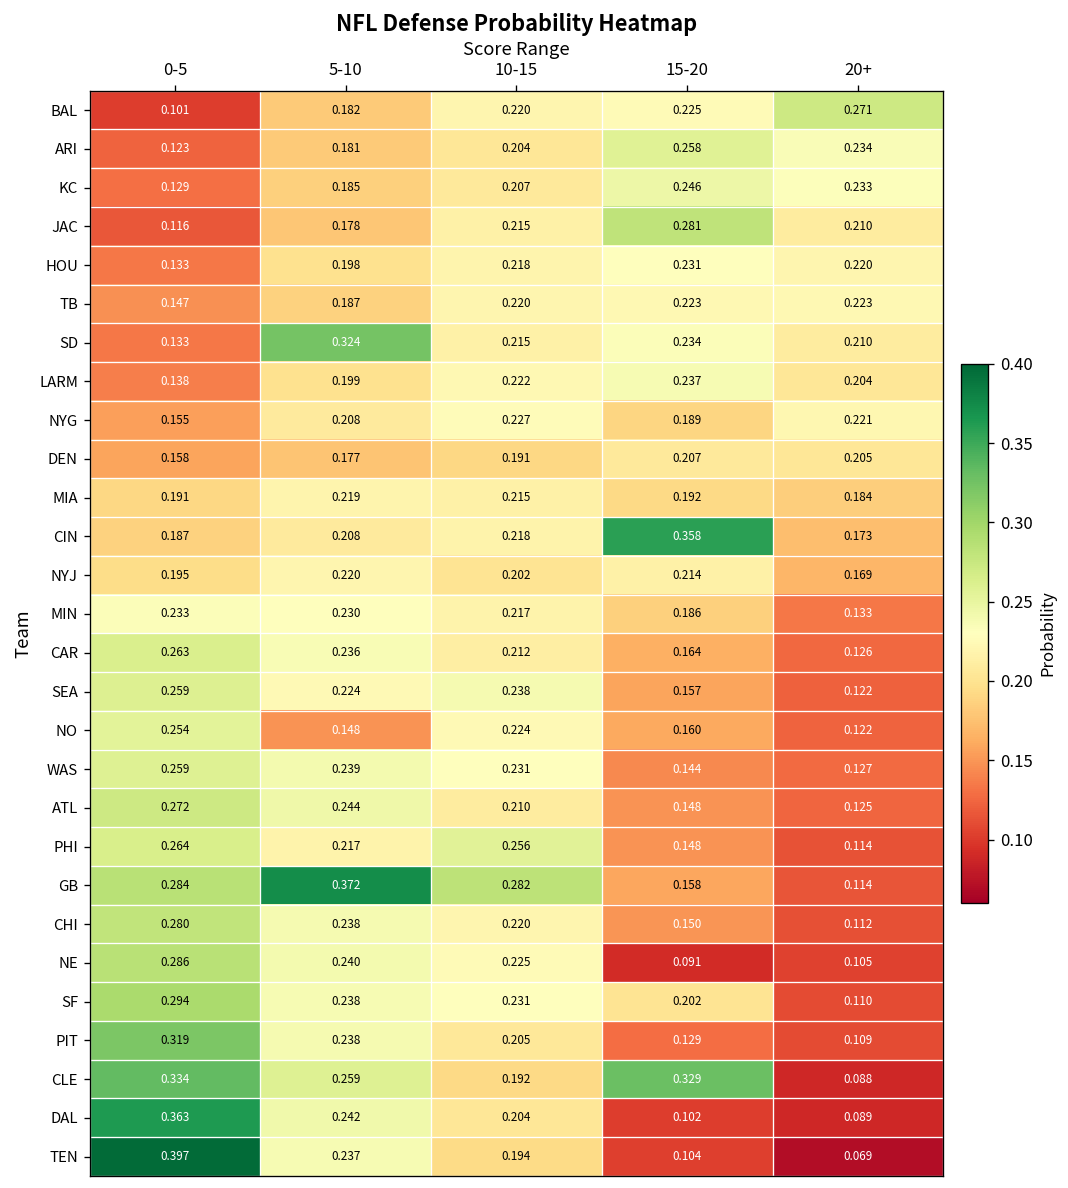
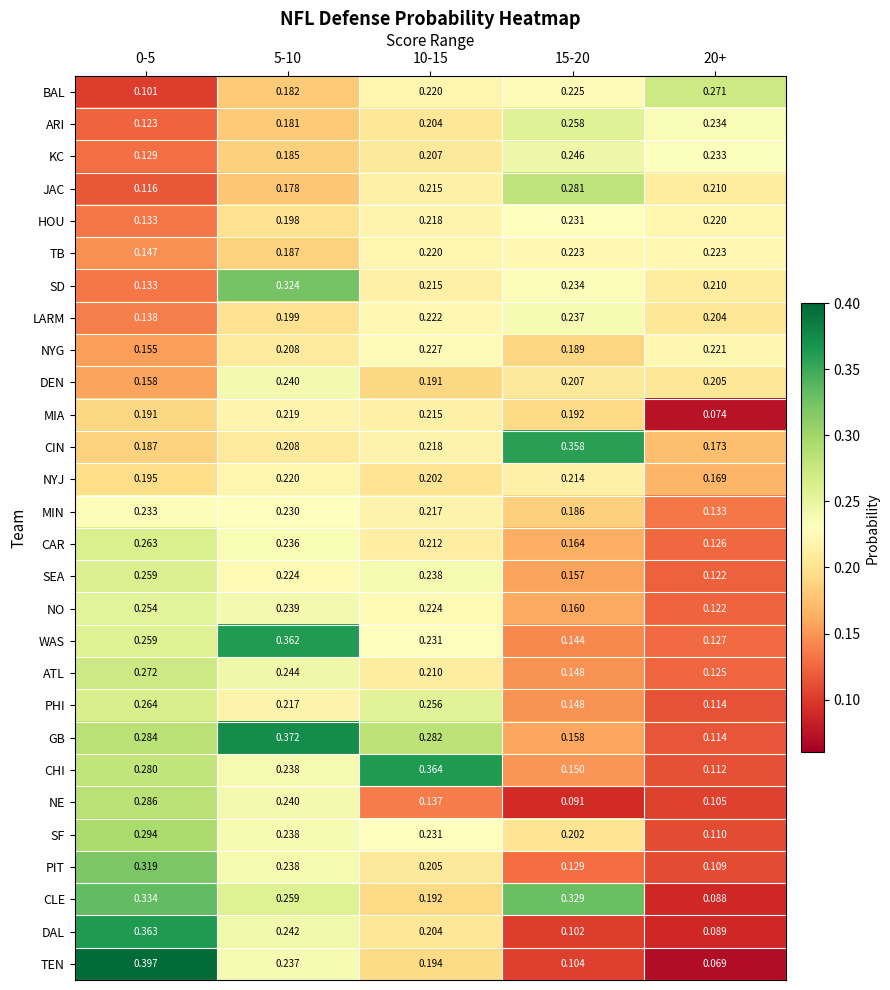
  {
    "BAL": {
      "0-5": 0.101,
      "5-10": 0.182,
      "10-15": 0.220,
      "15-20": 0.225,
      "20+": 0.271
    },
    "ARI": {
      "0-5": 0.123,
      "5-10": 0.181,
      "10-15": 0.204,
      "15-20": 0.258,
      "20+": 0.234
    },
    "KC": {
      "0-5": 0.129,
      "5-10": 0.185,
      "10-15": 0.207,
      "15-20": 0.246,
      "20+": 0.233
    },
    "JAC": {
      "0-5": 0.116,
      "5-10": 0.178,
      "10-15": 0.215,
      "15-20": 0.281,
      "20+": 0.210
    },
    "HOU": {
      "0-5": 0.133,
      "5-10": 0.198,
      "10-15": 0.218,
      "15-20": 0.231,
      "20+": 0.220
    },
    "TB": {
      "0-5": 0.147,
      "5-10": 0.187,
      "10-15": 0.220,
      "15-20": 0.223,
      "20+": 0.223
    },
    "SD": {
      "0-5": 0.133,
      "5-10": 0.324,
      "10-15": 0.215,
      "15-20": 0.234,
      "20+": 0.210
    },
    "LARM": {
      "0-5": 0.138,
      "5-10": 0.199,
      "10-15": 0.222,
      "15-20": 0.237,
      "20+": 0.204
    },
    "NYG": {
      "0-5": 0.155,
      "5-10": 0.208,
      "10-15": 0.227,
      "15-20": 0.189,
      "20+": 0.221
    },
    "DEN": {
      "0-5": 0.158,
-     "5-10": 0.177,
+     "5-10": 0.240,
      "10-15": 0.191,
      "15-20": 0.207,
      "20+": 0.205
    },
    "MIA": {
      "0-5": 0.191,
      "5-10": 0.219,
      "10-15": 0.215,
      "15-20": 0.192,
-     "20+": 0.184
+     "20+": 0.074
    },
    "CIN": {
      "0-5": 0.187,
      "5-10": 0.208,
      "10-15": 0.218,
      "15-20": 0.358,
      "20+": 0.173
    },
    "NYJ": {
      "0-5": 0.195,
      "5-10": 0.220,
      "10-15": 0.202,
      "15-20": 0.214,
      "20+": 0.169
    },
    "MIN": {
      "0-5": 0.233,
      "5-10": 0.230,
      "10-15": 0.217,
      "15-20": 0.186,
      "20+": 0.133
    },
    "CAR": {
      "0-5": 0.263,
      "5-10": 0.236,
      "10-15": 0.212,
      "15-20": 0.164,
      "20+": 0.126
    },
    "SEA": {
      "0-5": 0.259,
      "5-10": 0.224,
      "10-15": 0.238,
      "15-20": 0.157,
      "20+": 0.122
    },
    "NO": {
      "0-5": 0.254,
-     "5-10": 0.148,
+     "5-10": 0.239,
      "10-15": 0.224,
      "15-20": 0.160,
      "20+": 0.122
    },
    "WAS": {
      "0-5": 0.259,
-     "5-10": 0.239,
+     "5-10": 0.362,
      "10-15": 0.231,
      "15-20": 0.144,
      "20+": 0.127
    },
    "ATL": {
      "0-5": 0.272,
      "5-10": 0.244,
      "10-15": 0.210,
      "15-20": 0.148,
      "20+": 0.125
    },
    "PHI": {
      "0-5": 0.264,
      "5-10": 0.217,
      "10-15": 0.256,
      "15-20": 0.148,
      "20+": 0.114
    },
    "GB": {
      "0-5": 0.284,
      "5-10": 0.372,
      "10-15": 0.282,
      "15-20": 0.158,
      "20+": 0.114
    },
    "CHI": {
      "0-5": 0.280,
      "5-10": 0.238,
-     "10-15": 0.220,
+     "10-15": 0.364,
      "15-20": 0.150,
      "20+": 0.112
    },
    "NE": {
      "0-5": 0.286,
      "5-10": 0.240,
-     "10-15": 0.225,
+     "10-15": 0.137,
      "15-20": 0.091,
      "20+": 0.105
    },
    "SF": {
      "0-5": 0.294,
      "5-10": 0.238,
      "10-15": 0.231,
      "15-20": 0.202,
      "20+": 0.110
    },
    "PIT": {
      "0-5": 0.319,
      "5-10": 0.238,
      "10-15": 0.205,
      "15-20": 0.129,
      "20+": 0.109
    },
    "CLE": {
      "0-5": 0.334,
      "5-10": 0.259,
      "10-15": 0.192,
      "15-20": 0.329,
      "20+": 0.088
    },
    "DAL": {
      "0-5": 0.363,
      "5-10": 0.242,
      "10-15": 0.204,
      "15-20": 0.102,
      "20+": 0.089
    },
    "TEN": {
      "0-5": 0.397,
      "5-10": 0.237,
      "10-15": 0.194,
      "15-20": 0.104,
      "20+": 0.069
    }
  }
